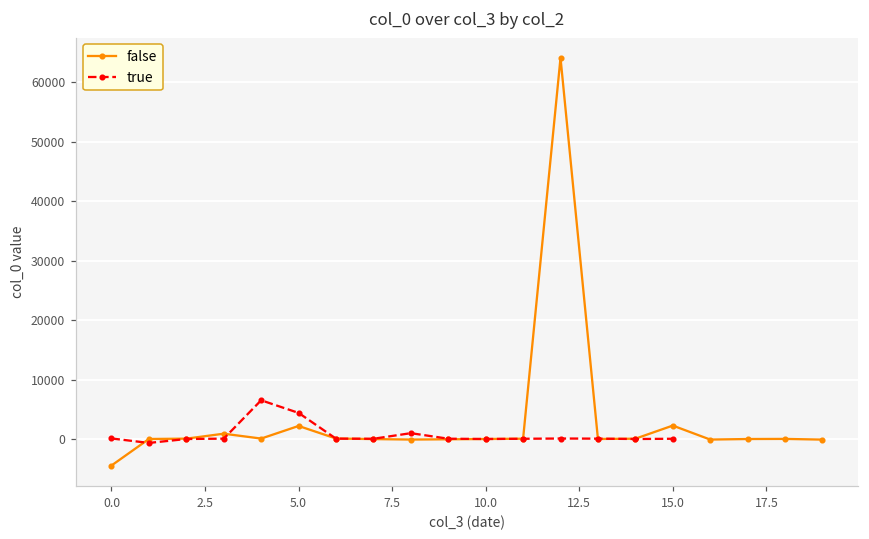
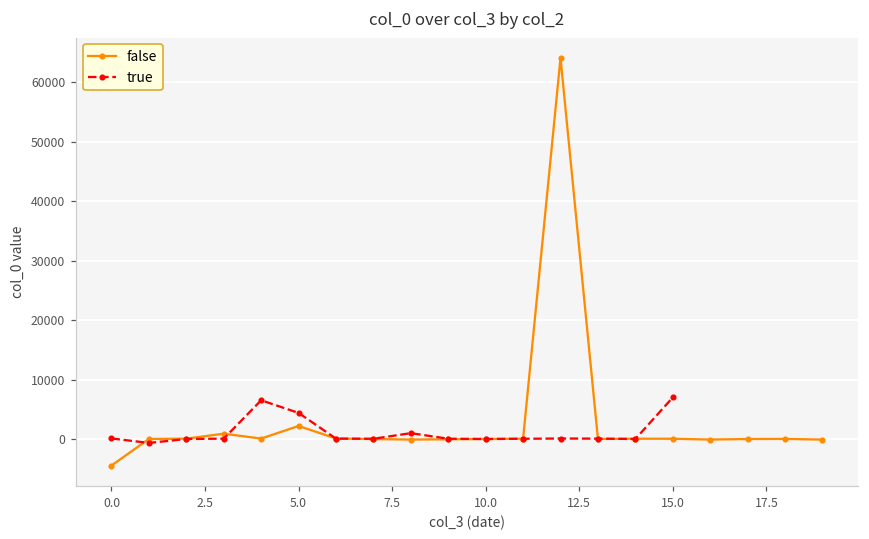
  {
    "false": {
      "0.0": -4000,
      "5.0": 2000,
-     "15.0": 2000
+     "15.0": 0
    },
    "true": {
      "0.0": 0,
      "5.0": 4000,
-     "15.0": 0
+     "15.0": 7000
    }
  }
